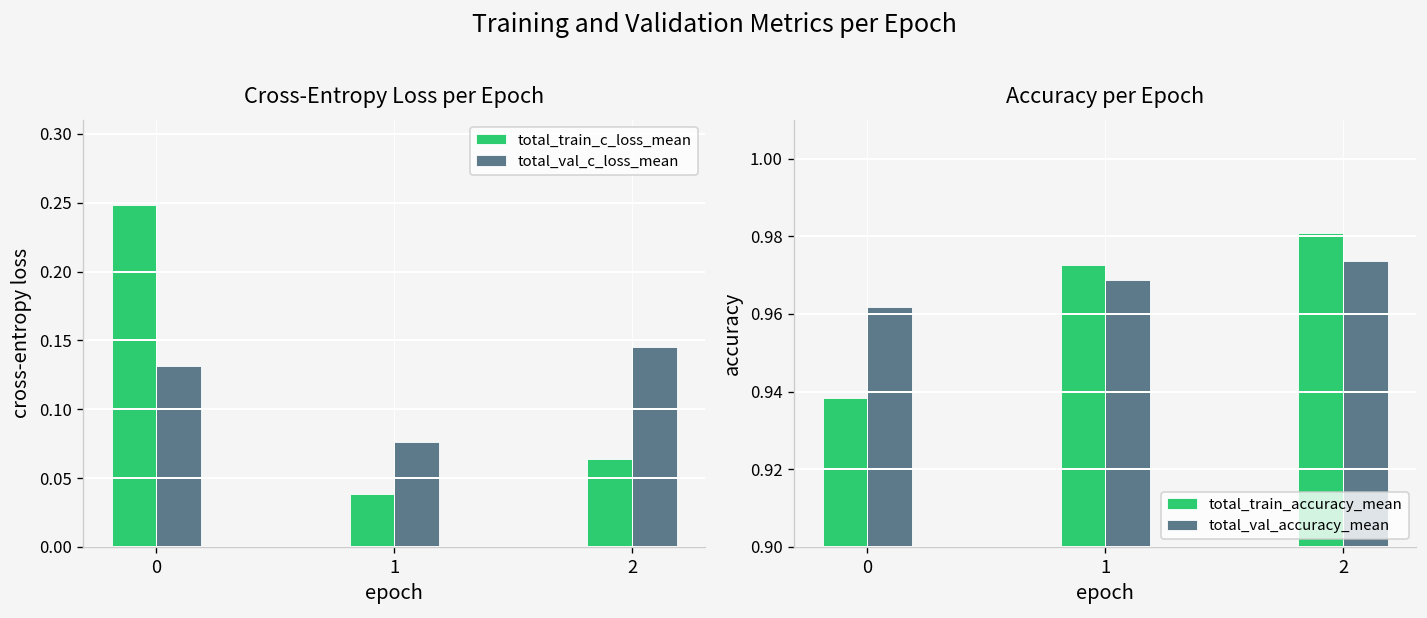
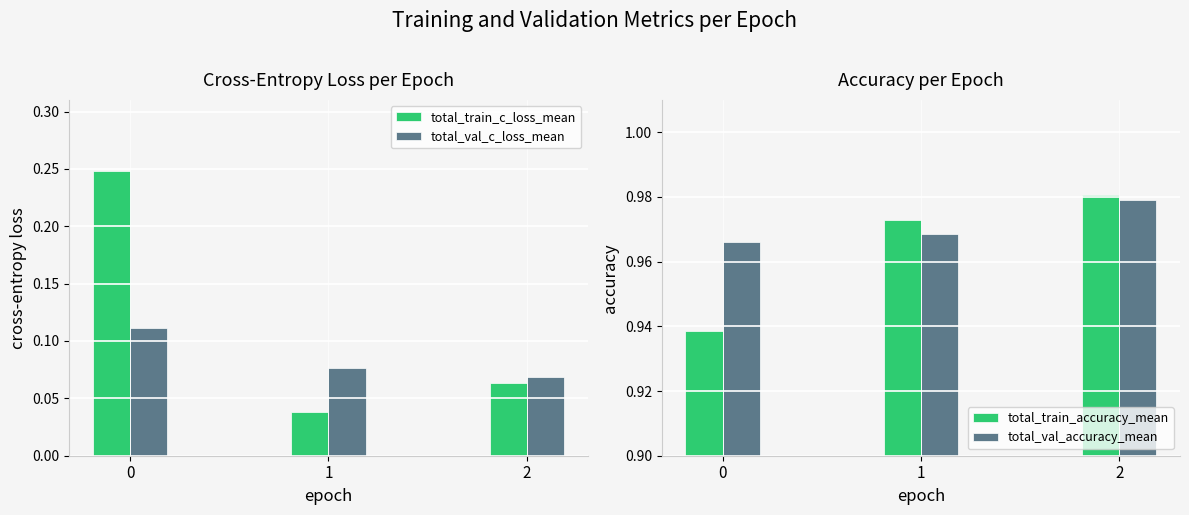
  {
    "Cross-Entropy Loss per Epoch": {
      "total_train_c_loss_mean": {
        "0": 0.248,
        "1": 0.038,
        "2": 0.064
      },
      "total_val_c_loss_mean": {
-       "0": 0.132,
+       "0": 0.112,
        "1": 0.077,
-       "2": 0.145
+       "2": 0.068
      }
    },
    "Accuracy per Epoch": {
      "total_train_accuracy_mean": {
        "0": 0.938,
        "1": 0.973,
        "2": 0.981
      },
      "total_val_accuracy_mean": {
-       "0": 0.962,
+       "0": 0.966,
        "1": 0.969,
-       "2": 0.974
+       "2": 0.979
      }
    }
  }
